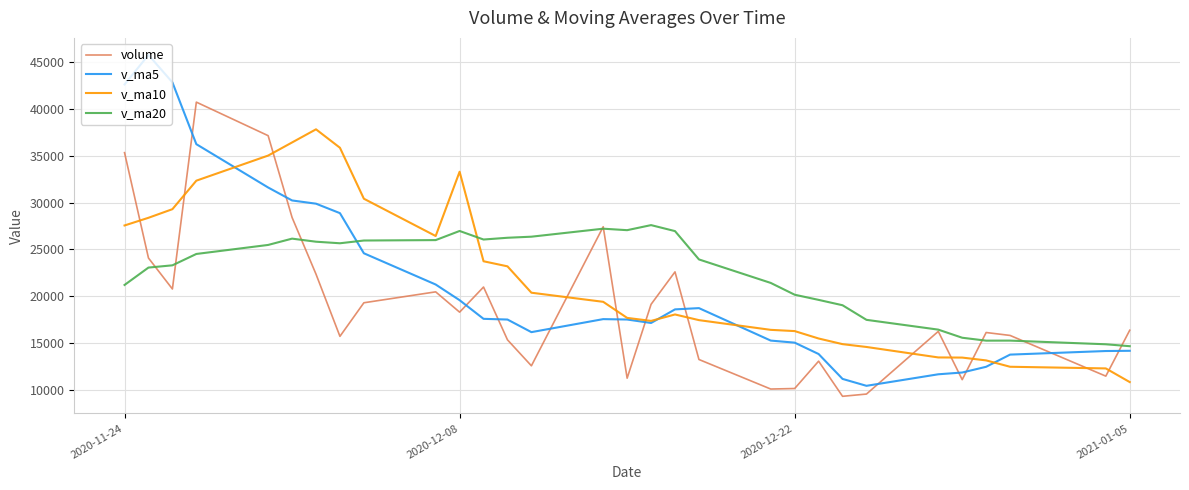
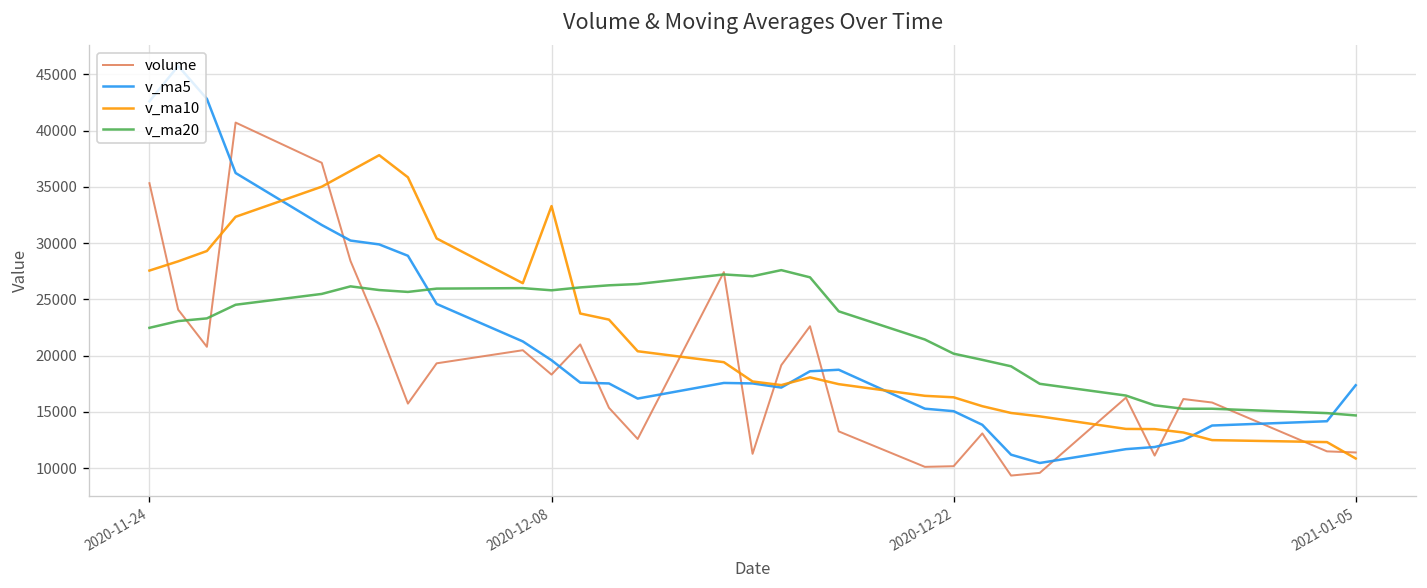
  {
    "volume": {
      "2020-11-24": 35000,
      "2020-12-08": 18000,
      "2020-12-22": 10000,
-     "2021-01-05": 16000
+     "2021-01-05": 11000
    },
    "v_ma5": {
      "2020-12-08": 20000,
      "2020-12-22": 15000,
-     "2021-01-05": 14000
+     "2021-01-05": 17000
    },
    "v_ma10": {
      "2020-11-24": 28000,
      "2020-12-08": 33000,
      "2020-12-22": 16000,
      "2021-01-05": 11000
    },
    "v_ma20": {
-     "2020-11-24": 21000,
-     "2020-12-08": 27000,
+     "2020-11-24": 22000,
+     "2020-12-08": 26000,
      "2020-12-22": 20000,
      "2021-01-05": 15000
    }
  }
